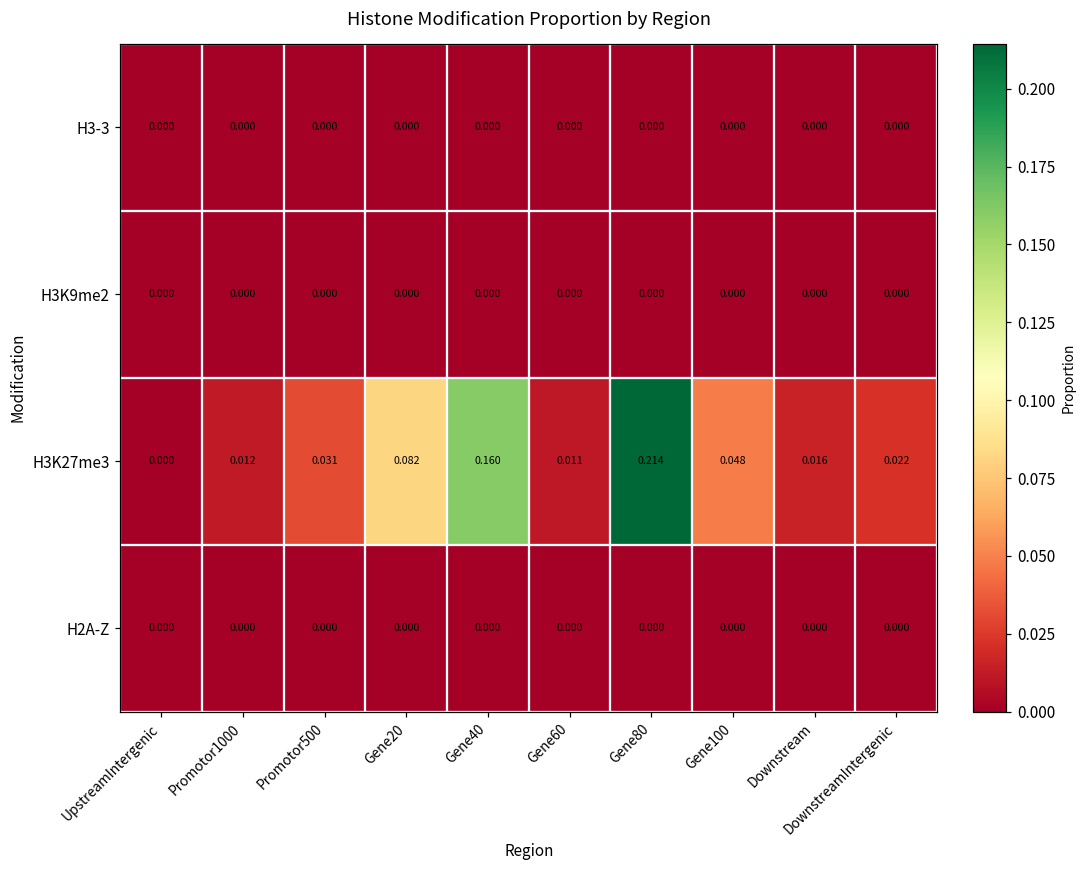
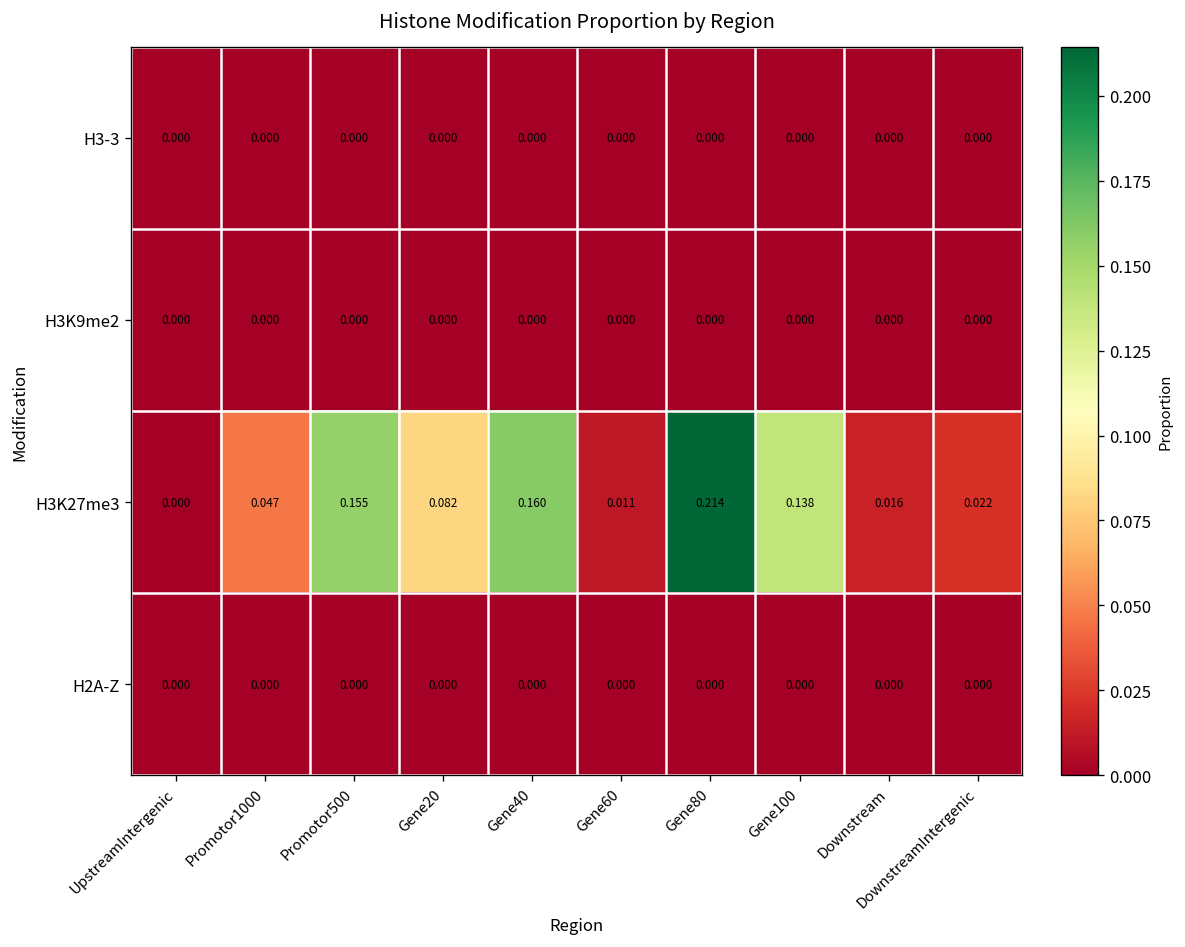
  {
    "H3-3": {
      "UpstreamIntergenic": 0.000,
      "Promotor1000": 0.000,
      "Promotor500": 0.000,
      "Gene20": 0.000,
      "Gene40": 0.000,
      "Gene60": 0.000,
      "Gene80": 0.000,
      "Gene100": 0.000,
      "Downstream": 0.000,
      "DownstreamIntergenic": 0.000
    },
    "H3K9me2": {
      "UpstreamIntergenic": 0.000,
      "Promotor1000": 0.000,
      "Promotor500": 0.000,
      "Gene20": 0.000,
      "Gene40": 0.000,
      "Gene60": 0.000,
      "Gene80": 0.000,
      "Gene100": 0.000,
      "Downstream": 0.000,
      "DownstreamIntergenic": 0.000
    },
    "H3K27me3": {
      "UpstreamIntergenic": 0.000,
-     "Promotor1000": 0.012,
-     "Promotor500": 0.031,
+     "Promotor1000": 0.047,
+     "Promotor500": 0.155,
      "Gene20": 0.082,
      "Gene40": 0.160,
      "Gene60": 0.011,
      "Gene80": 0.214,
-     "Gene100": 0.048,
+     "Gene100": 0.138,
      "Downstream": 0.016,
      "DownstreamIntergenic": 0.022
    },
    "H2A-Z": {
      "UpstreamIntergenic": 0.000,
      "Promotor1000": 0.000,
      "Promotor500": 0.000,
      "Gene20": 0.000,
      "Gene40": 0.000,
      "Gene60": 0.000,
      "Gene80": 0.000,
      "Gene100": 0.000,
      "Downstream": 0.000,
      "DownstreamIntergenic": 0.000
    }
  }
